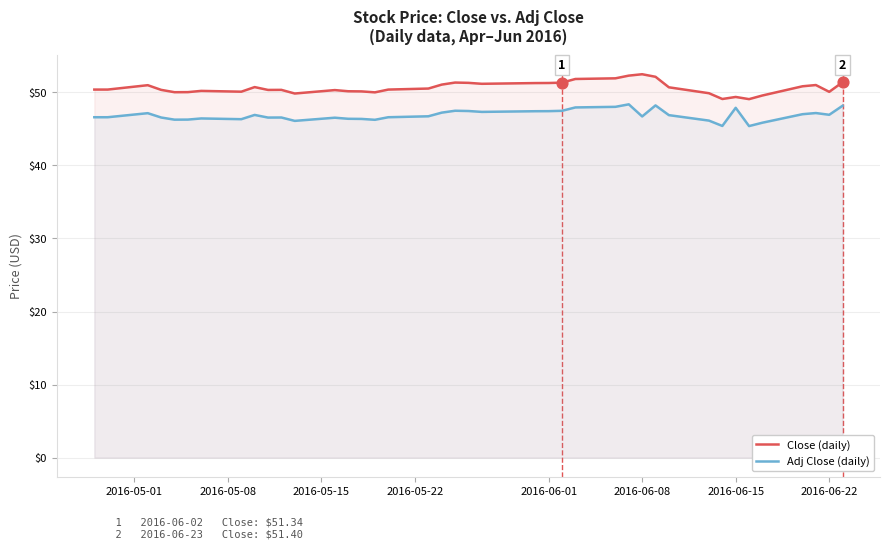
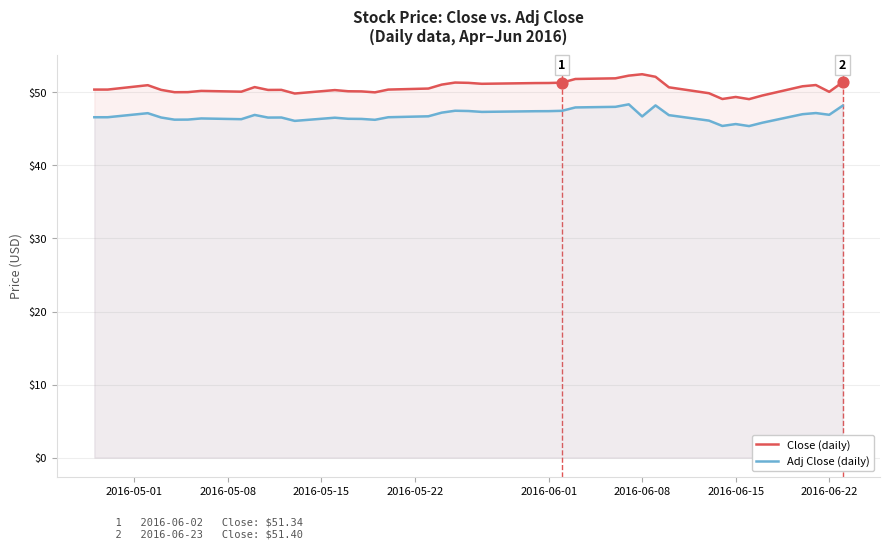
  {
    "Adj Close (daily)": {
      "2016-06-01": "$47",
      "2016-06-08": "$47",
-     "2016-06-15": "$48",
+     "2016-06-15": "$46",
      "2016-06-22": "$47"
    }
  }
